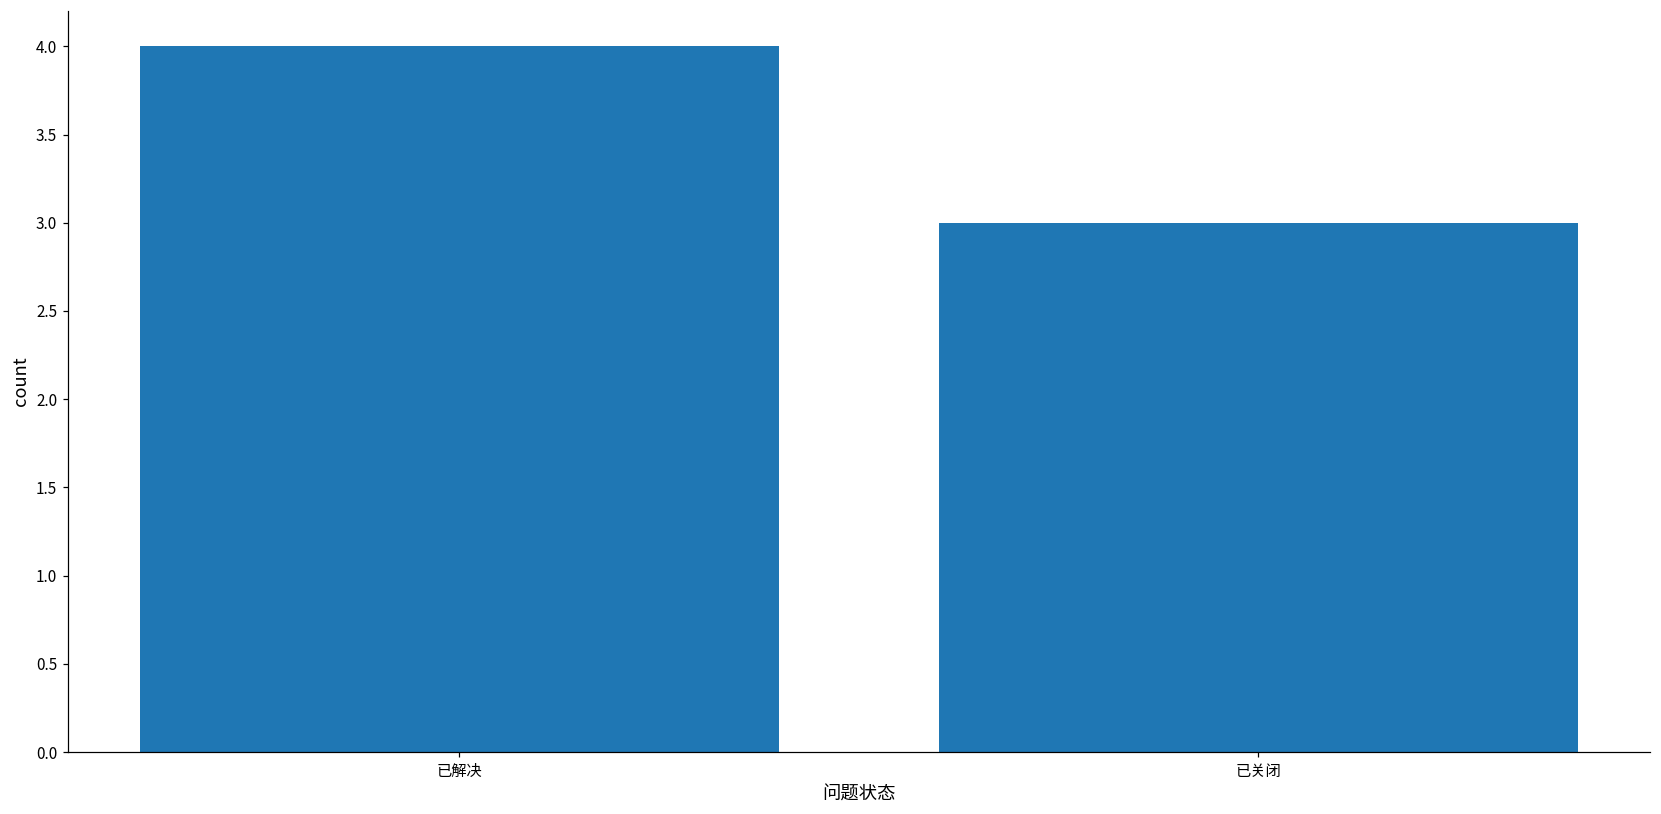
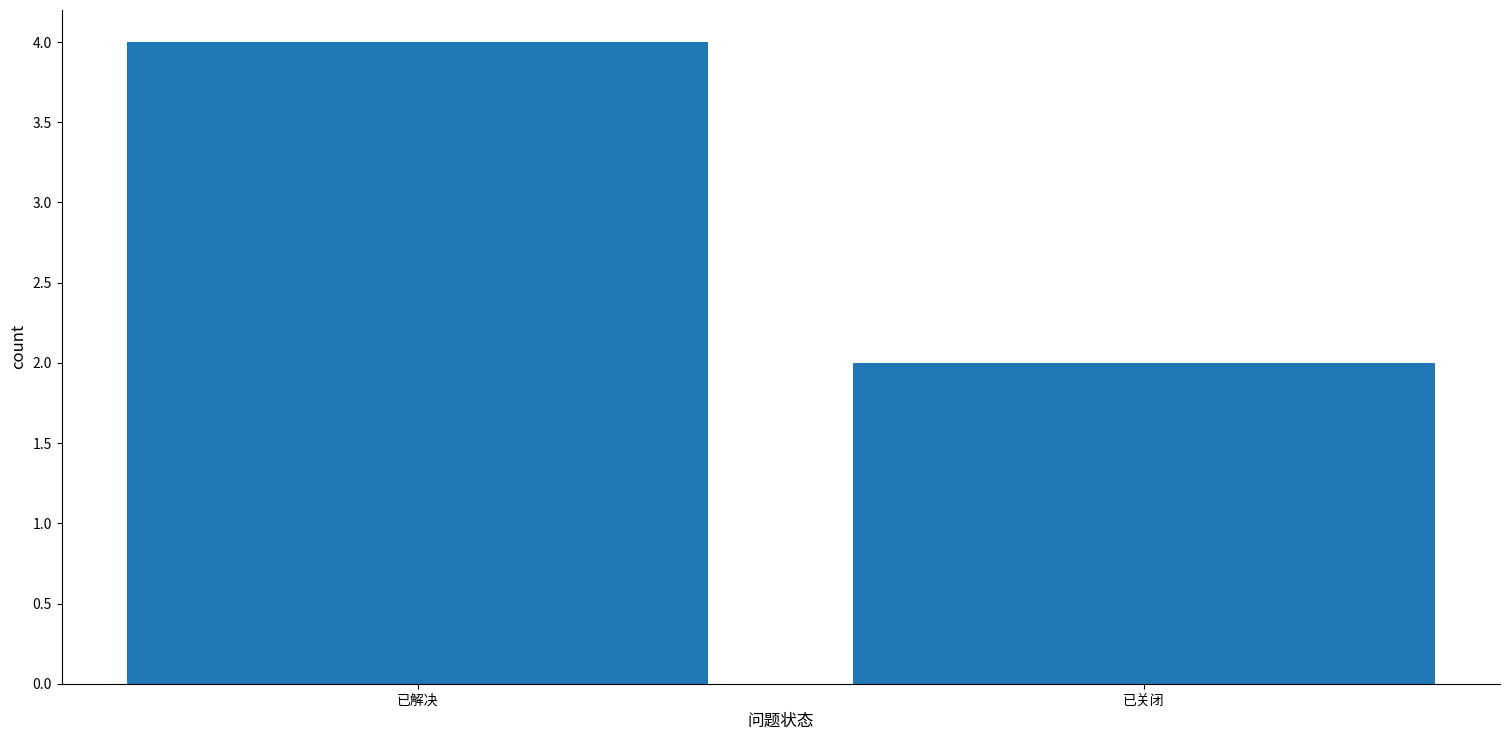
  {
    "已解决": 4,
-   "已关闭": 3
+   "已关闭": 2
  }
